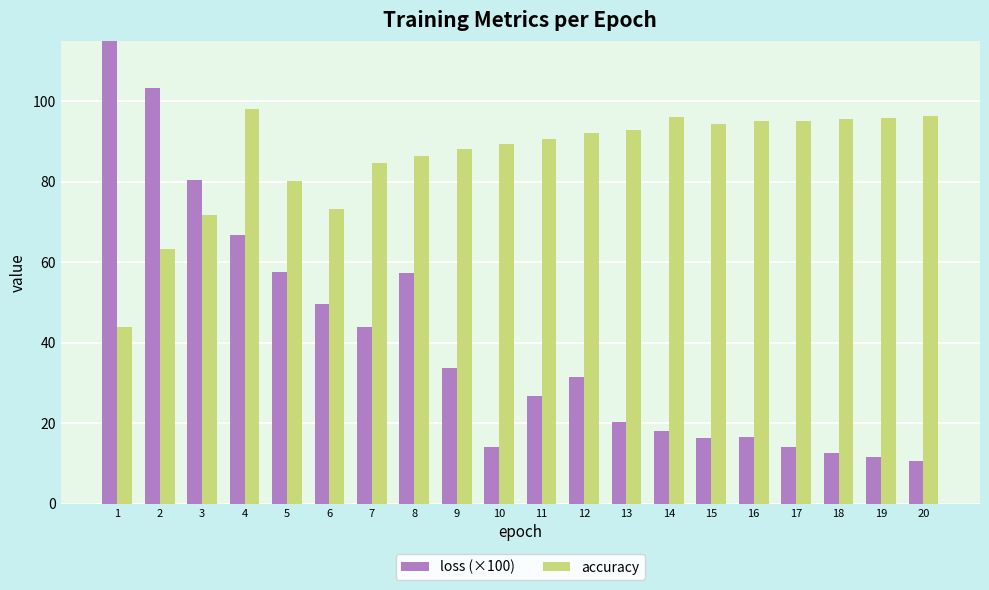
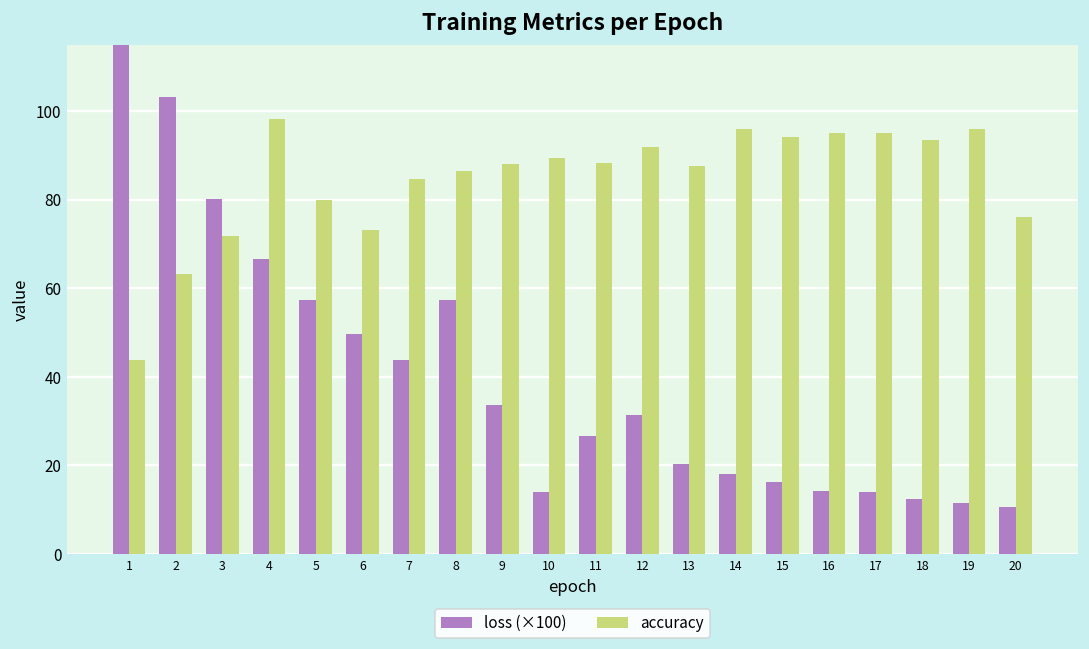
  {
    "loss (×100)": {
      "2": 103,
      "3": 80,
      "4": 67,
      "5": 57,
      "6": 50,
      "7": 44,
      "8": 57,
      "9": 34,
      "10": 14,
      "11": 27,
      "12": 31,
      "13": 20,
      "14": 18,
      "15": 16,
-     "16": 17,
+     "16": 14,
      "17": 14,
      "18": 12,
      "19": 12,
      "20": 11
    },
    "accuracy": {
      "1": 44,
      "2": 63,
      "3": 72,
      "4": 98,
      "5": 80,
      "6": 73,
      "7": 85,
      "8": 86,
      "9": 88,
      "10": 89,
-     "11": 91,
+     "11": 88,
      "12": 92,
-     "13": 93,
+     "13": 88,
      "14": 96,
      "15": 94,
      "16": 95,
      "17": 95,
-     "18": 96,
+     "18": 94,
      "19": 96,
-     "20": 96
+     "20": 76
    }
  }
